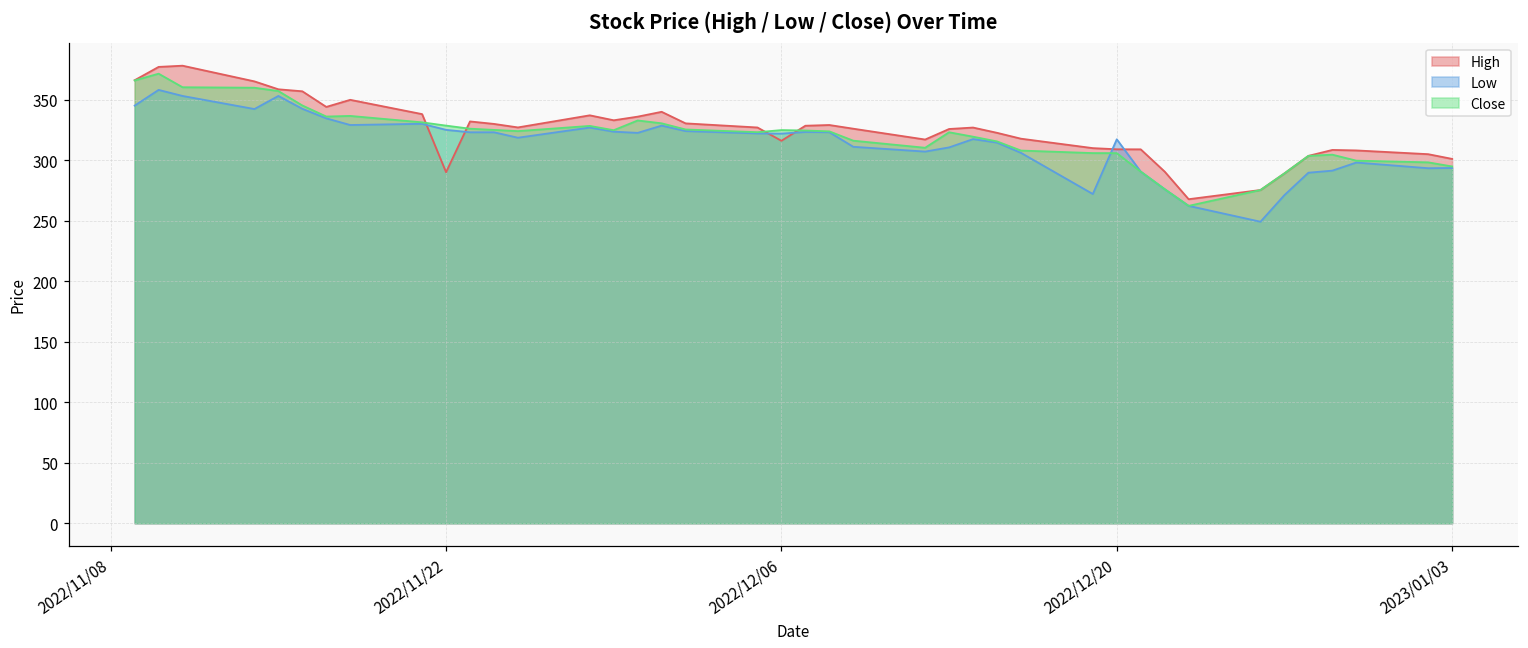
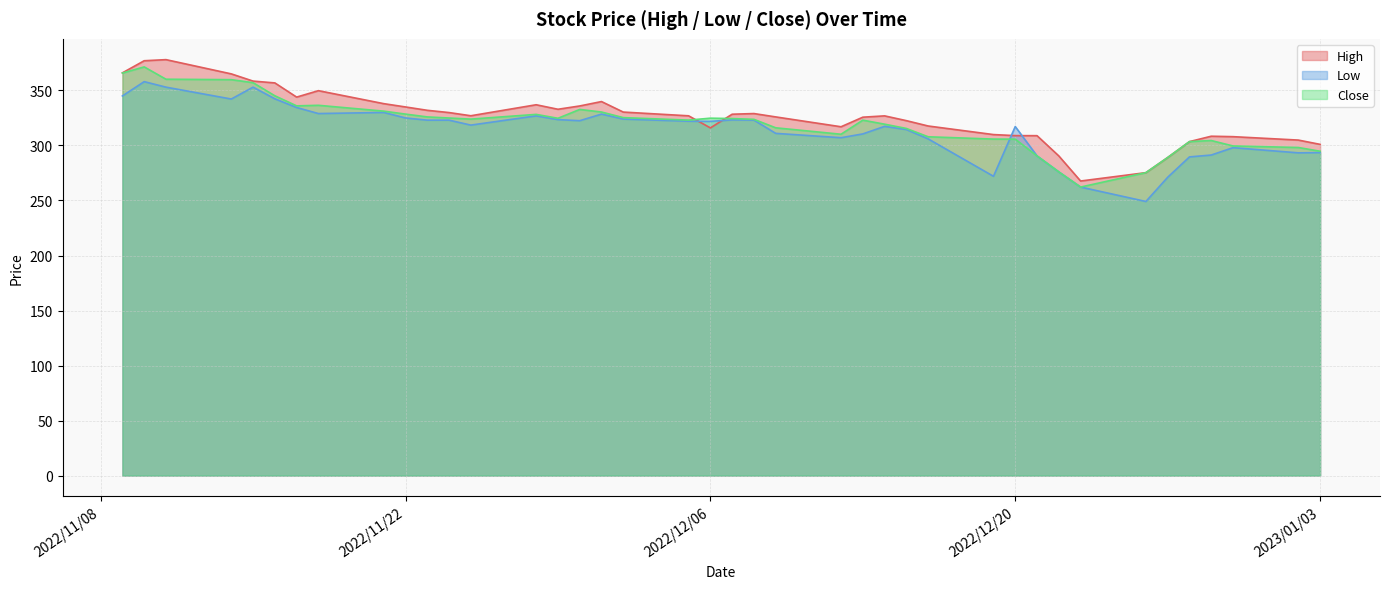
  {
    "High": {
-     "2022/11/22": 290,
+     "2022/11/22": 335,
      "2022/12/06": 316,
      "2022/12/20": 309,
      "2023/01/03": 301
    },
    "Low": {
      "2022/11/22": 325,
      "2022/12/06": 322,
      "2022/12/20": 317
    },
    "Close": {
      "2022/11/22": 329,
      "2022/12/06": 325,
      "2022/12/20": 306
    }
  }
